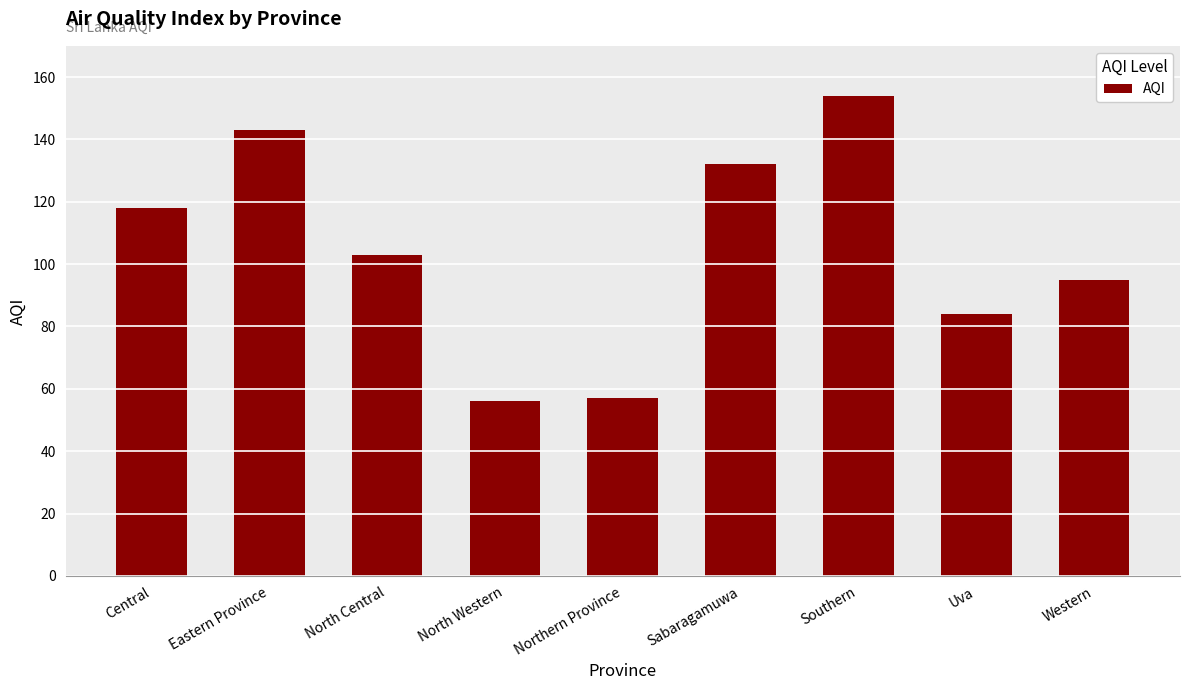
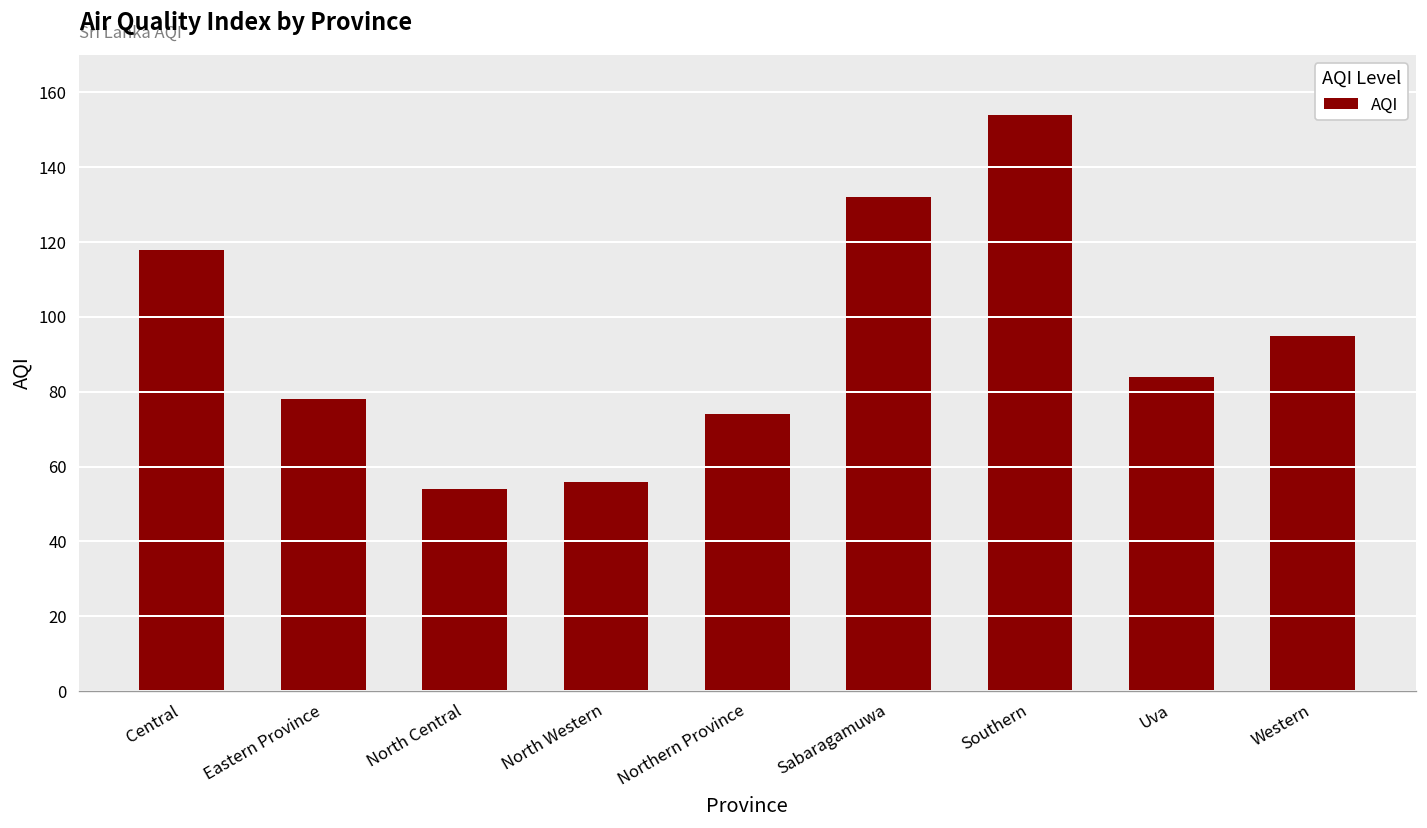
  {
    "Central": 118,
-   "Eastern Province": 143,
-   "North Central": 103,
+   "Eastern Province": 78,
+   "North Central": 54,
    "North Western": 56,
-   "Northern Province": 57,
+   "Northern Province": 74,
    "Sabaragamuwa": 132,
    "Southern": 154,
    "Uva": 84,
    "Western": 95
  }
